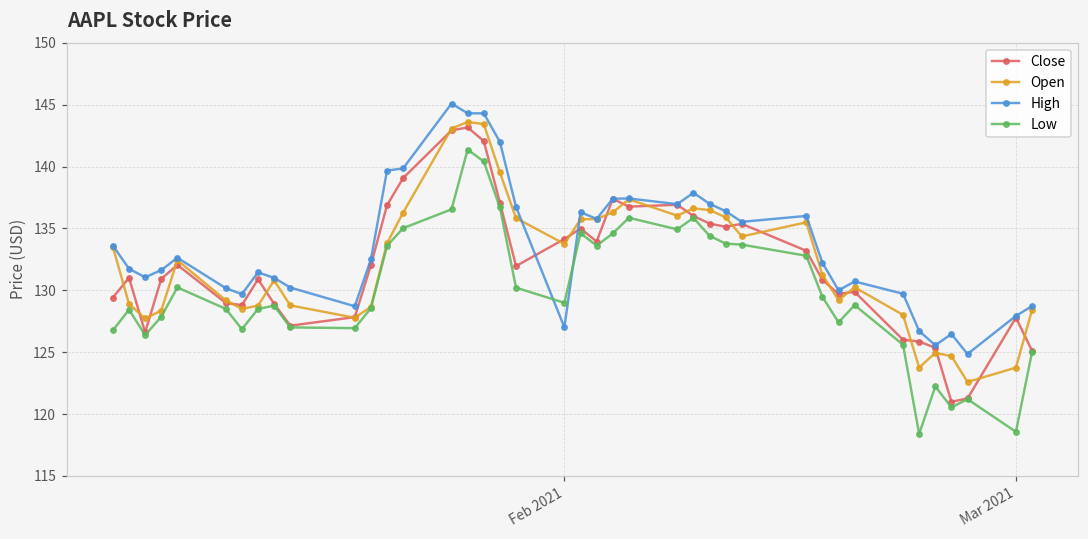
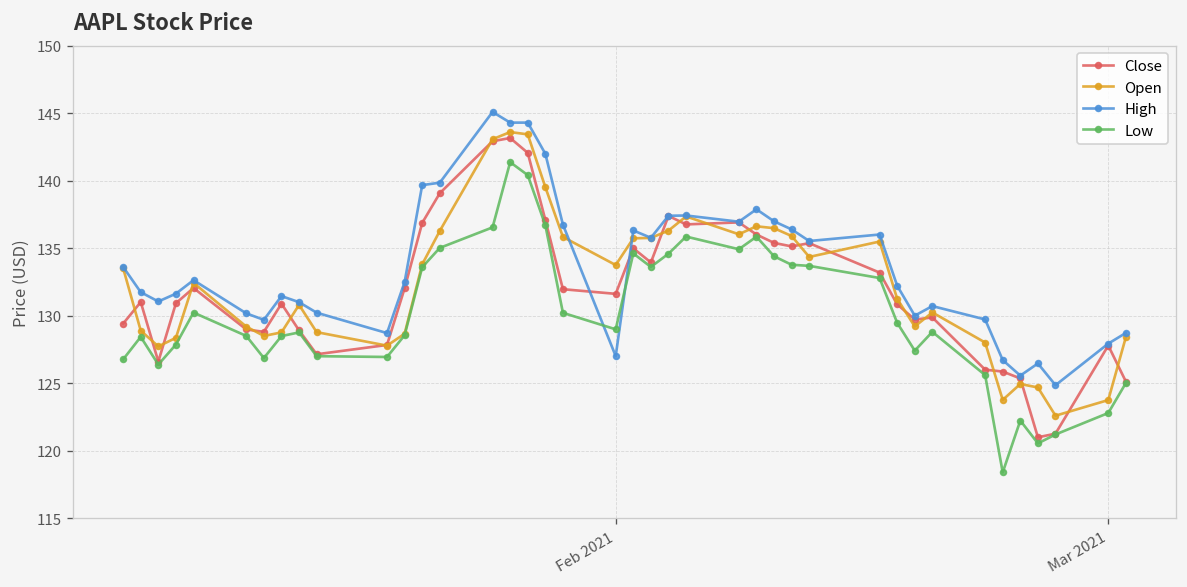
  {
    "Close": {
-     "Feb 2021": 134.1
+     "Feb 2021": 131.6
    },
    "Open": {
      "Feb 2021": 133.8,
      "Mar 2021": 123.8
    },
    "High": {
      "Feb 2021": 127.0
    },
    "Low": {
      "Feb 2021": 129.0,
-     "Mar 2021": 118.6
+     "Mar 2021": 122.8
    }
  }
